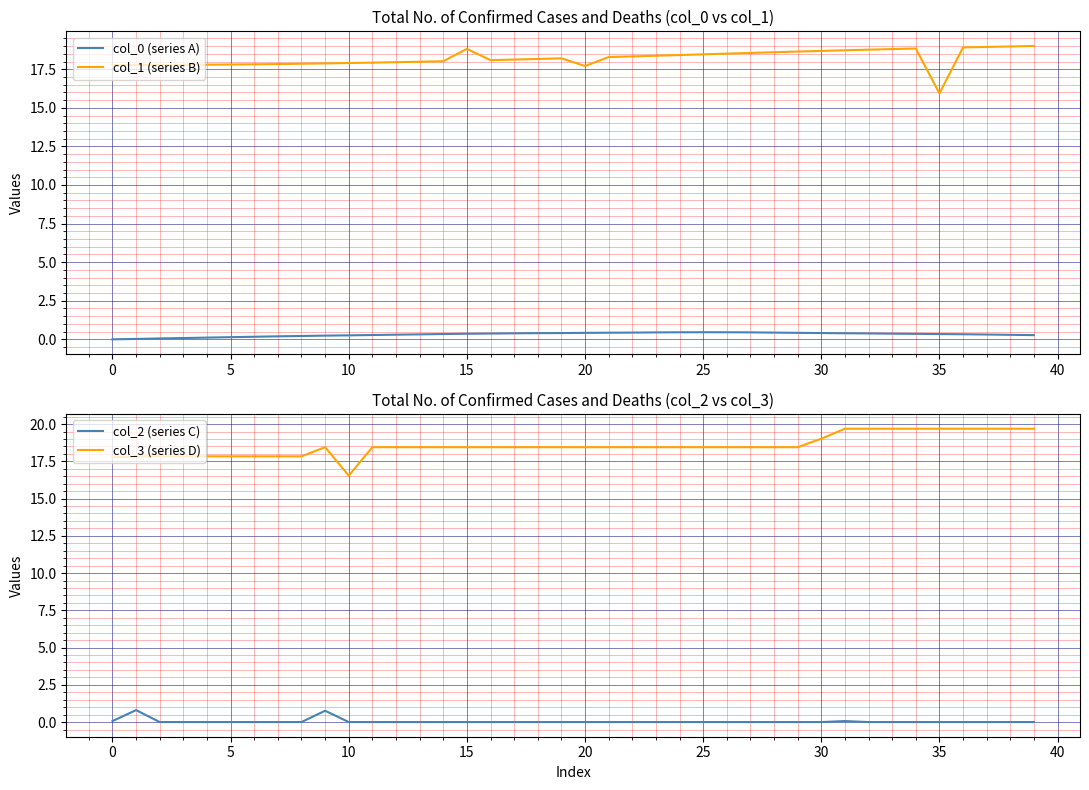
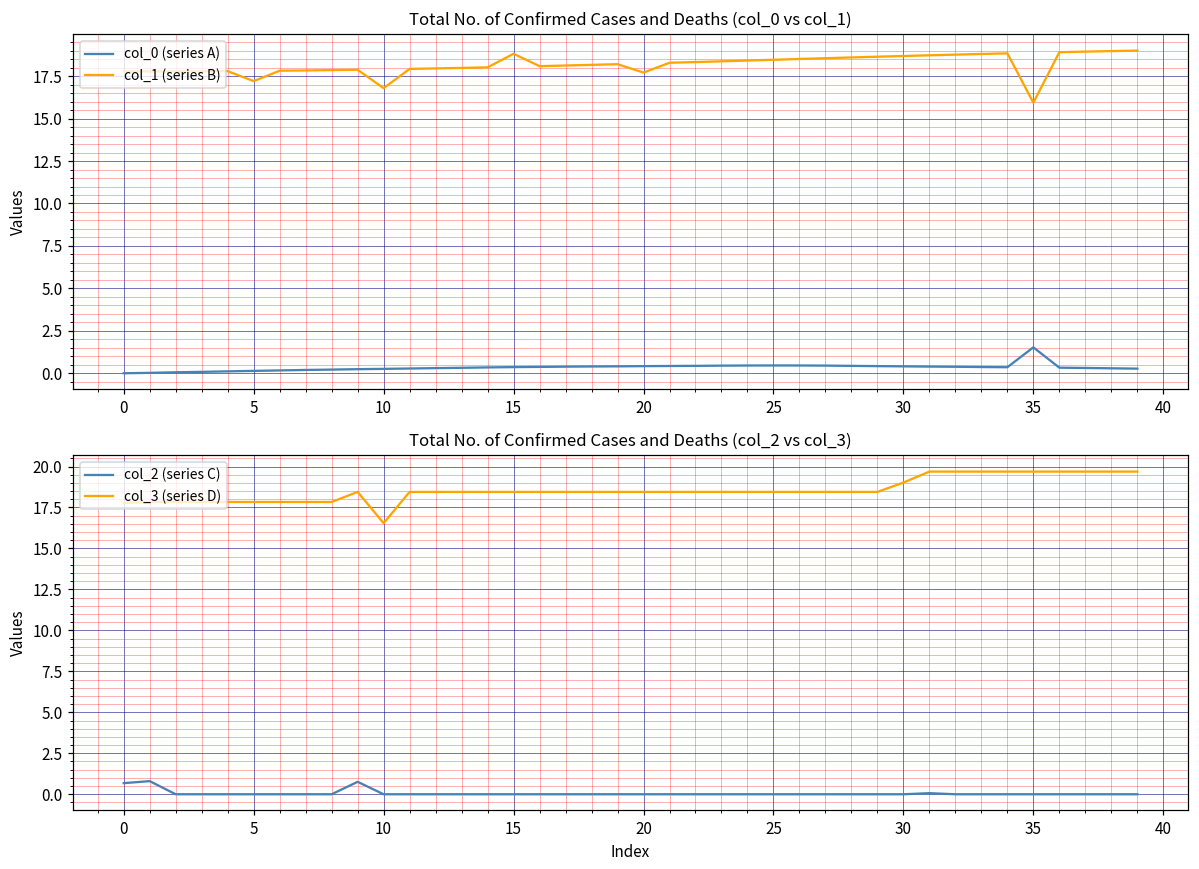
  {
    "Total No. of Confirmed Cases and Deaths (col_0 vs col_1)": {
      "col_0 (series A)": {
        "0": 0.0,
        "5": 0.1,
        "10": 0.3,
        "15": 0.4,
        "20": 0.4,
        "25": 0.5,
        "30": 0.4,
-       "35": 0.3
+       "35": 1.5
      },
      "col_1 (series B)": {
-       "5": 17.8,
-       "10": 17.9,
+       "5": 17.2,
+       "10": 16.8,
        "15": 18.8,
        "20": 17.7,
        "25": 18.5,
        "30": 18.7,
        "35": 15.9
      }
    },
    "Total No. of Confirmed Cases and Deaths (col_2 vs col_3)": {
      "col_2 (series C)": {
-       "0": 0.1,
+       "0": 0.7,
        "5": 0.0,
        "10": 0.0,
        "15": 0.0,
        "20": 0.0,
        "25": 0.0,
        "30": 0.0,
        "35": 0.0
      },
      "col_3 (series D)": {
        "5": 17.8,
        "10": 16.5,
        "15": 18.5,
        "20": 18.5,
        "25": 18.5,
        "30": 19.0,
        "35": 19.7
      }
    }
  }
